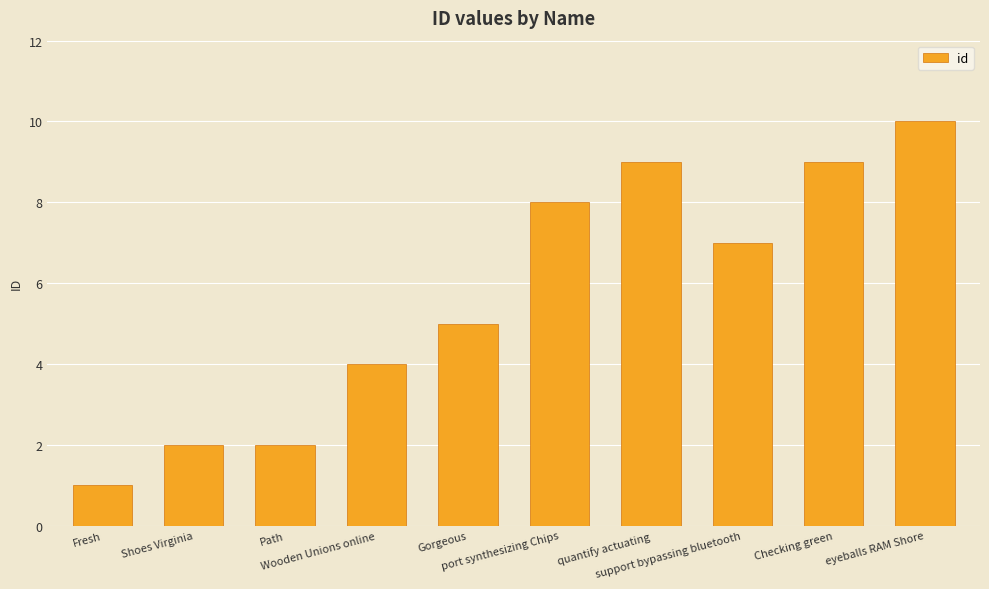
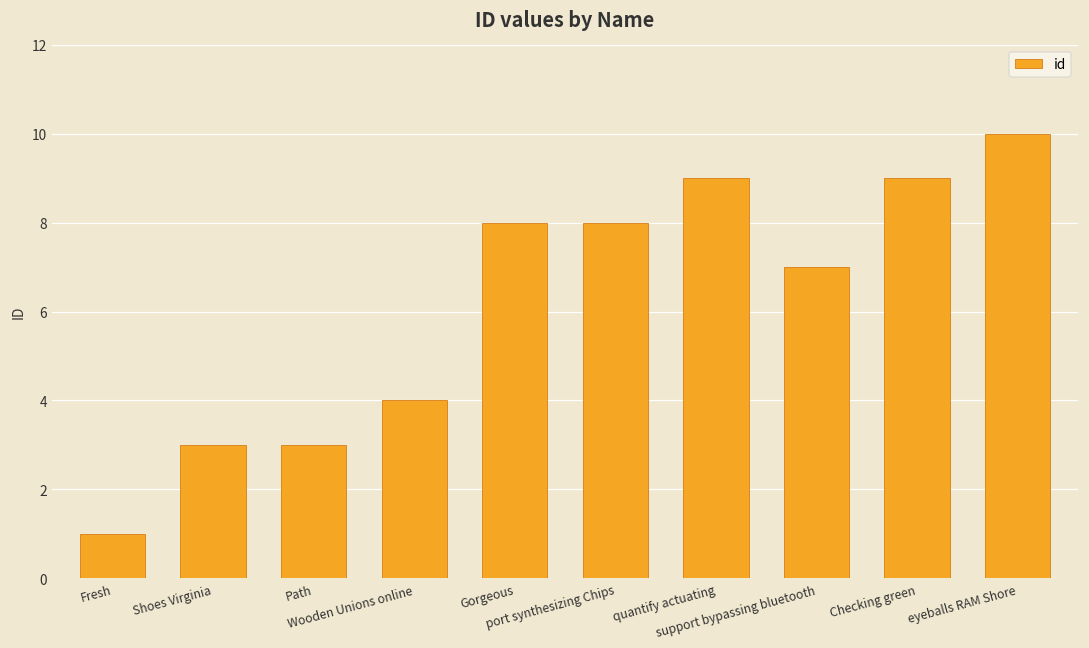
  {
    "Fresh": 1,
-   "Shoes Virginia": 2,
-   "Path": 2,
+   "Shoes Virginia": 3,
+   "Path": 3,
    "Wooden Unions online": 4,
-   "Gorgeous": 5,
+   "Gorgeous": 8,
    "port synthesizing Chips": 8,
    "quantify actuating": 9,
    "support bypassing bluetooth": 7,
    "Checking green": 9,
    "eyeballs RAM Shore": 10
  }
